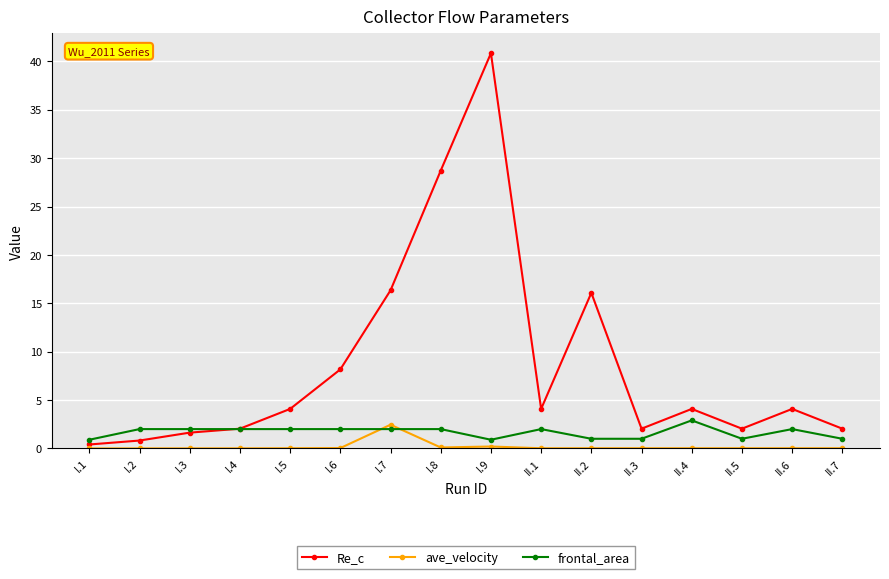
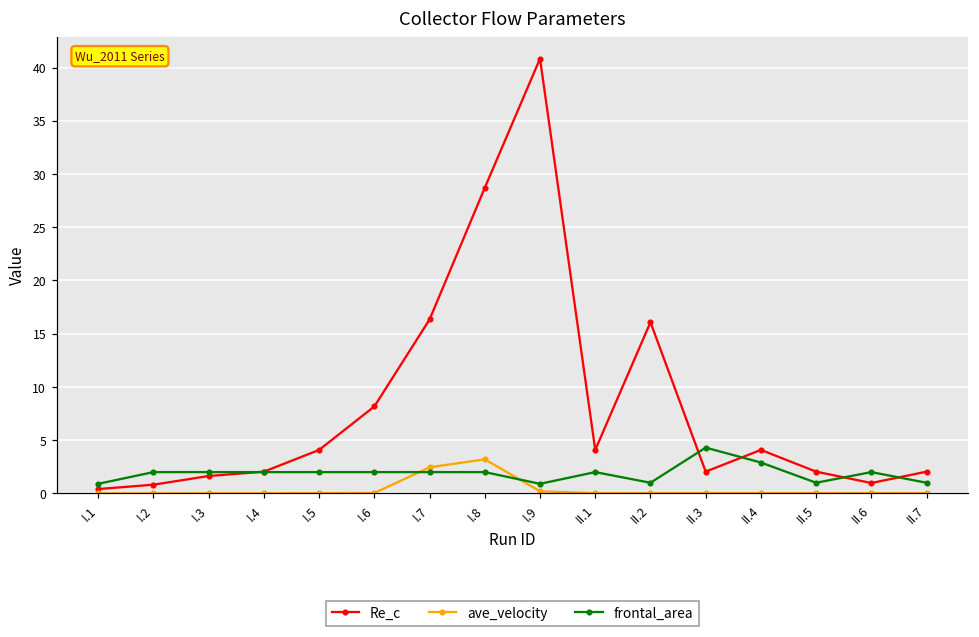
  {
    "Re_c": {
      "I.1": 0,
      "I.2": 1,
      "I.3": 2,
      "I.5": 4,
      "I.6": 8,
      "I.7": 16,
      "I.8": 29,
      "I.9": 41,
      "II.1": 4,
      "II.2": 16,
      "II.3": 2,
      "II.4": 4,
      "II.5": 2,
-     "II.6": 4,
+     "II.6": 1,
      "II.7": 2
    },
    "ave_velocity": {
      "I.1": 0,
      "I.2": 0,
      "I.3": 0,
      "I.4": 0,
      "I.5": 0,
      "I.6": 0,
      "I.7": 2,
-     "I.8": 0,
+     "I.8": 3,
      "I.9": 0,
      "II.1": 0,
      "II.2": 0,
      "II.3": 0,
      "II.4": 0,
      "II.5": 0,
      "II.6": 0,
      "II.7": 0
    },
    "frontal_area": {
      "I.1": 1,
      "I.2": 2,
      "I.3": 2,
      "I.5": 2,
      "I.6": 2,
      "I.7": 2,
      "I.8": 2,
      "I.9": 1,
      "II.1": 2,
      "II.2": 1,
-     "II.3": 1,
+     "II.3": 4,
      "II.4": 3,
      "II.5": 1,
      "II.6": 2,
      "II.7": 1
    }
  }
